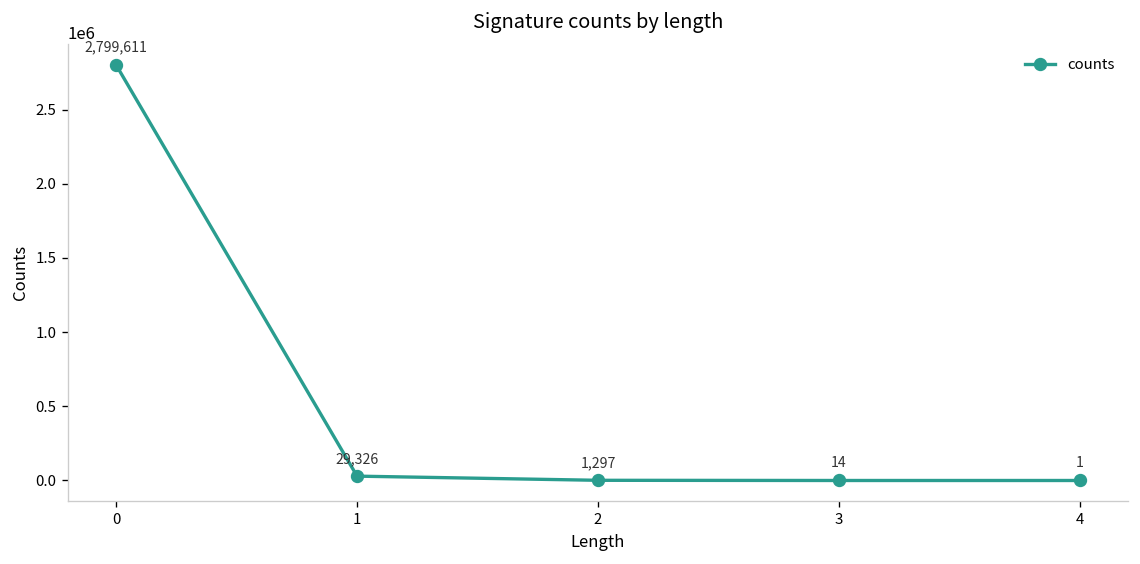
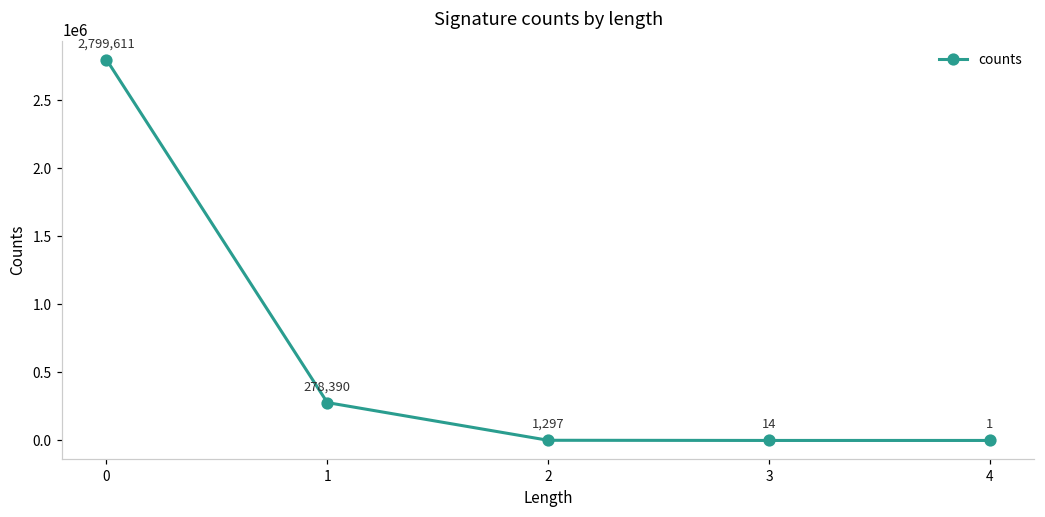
  {
    "0": "2,799,611",
-   "1": "29,326",
+   "1": "278,390",
    "2": "1,297",
    "3": "14",
    "4": "1"
  }
